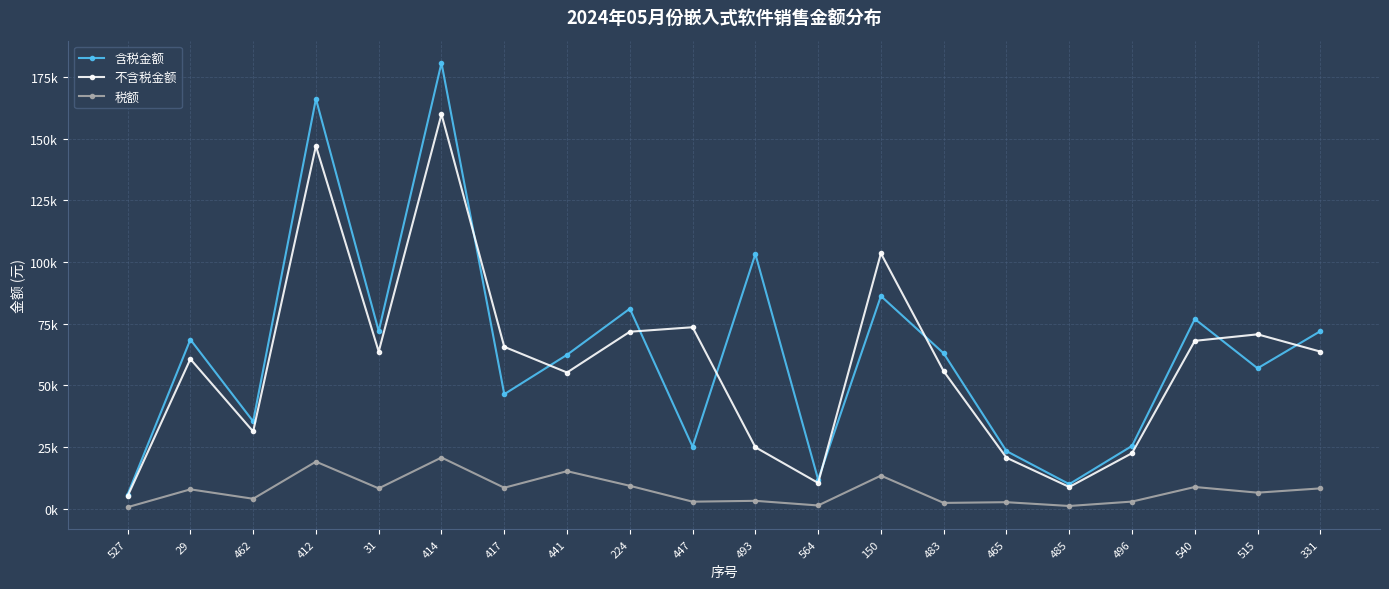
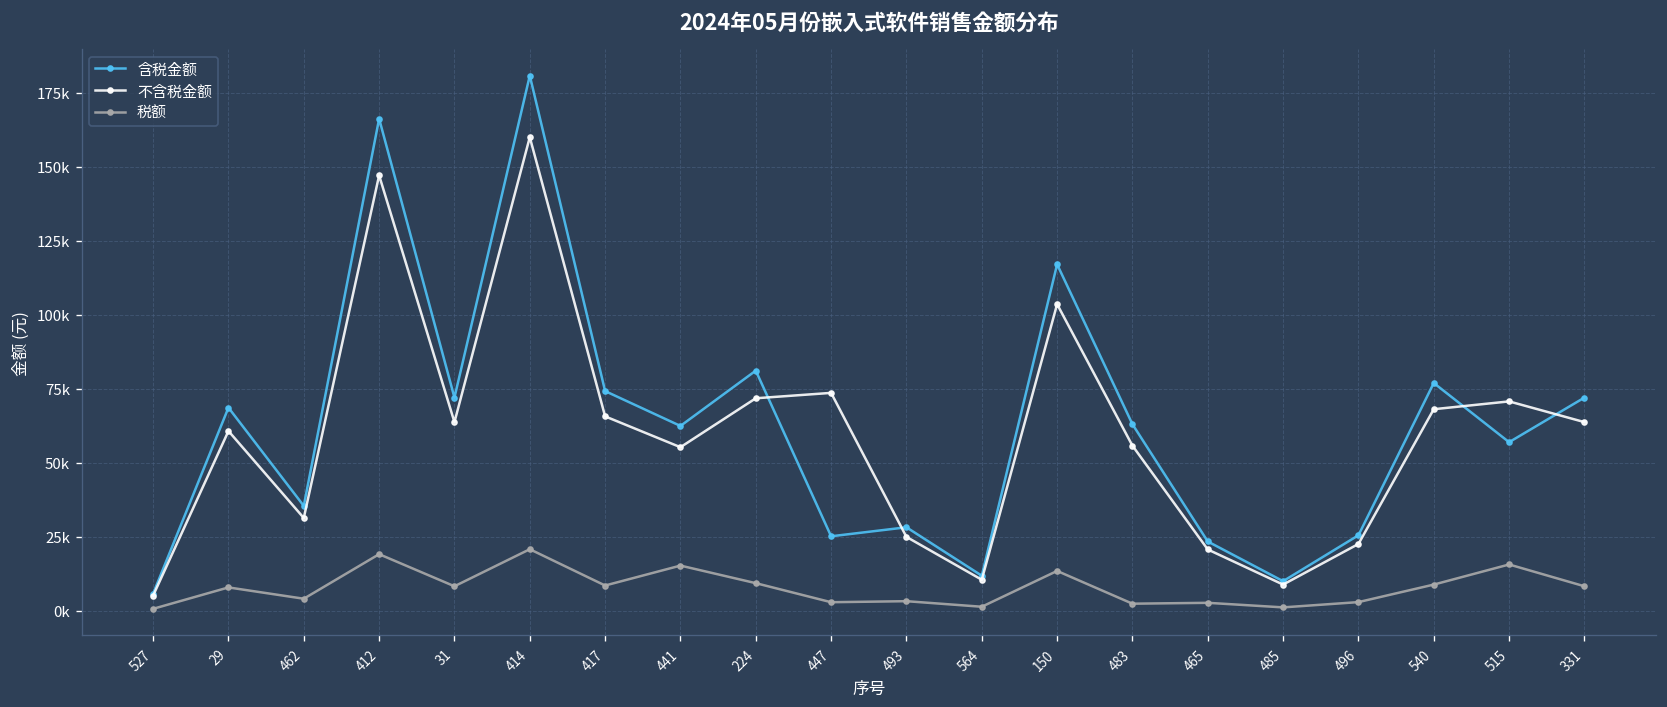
  {
    "含税金额": {
      "29": 69000,
      "462": 35000,
      "412": 166000,
      "31": 72000,
      "414": 181000,
-     "417": 46000,
+     "417": 74000,
      "441": 62000,
      "224": 81000,
      "447": 25000,
-     "493": 103000,
+     "493": 28000,
      "564": 12000,
-     "150": 86000,
+     "150": 117000,
      "483": 63000,
      "465": 23000,
      "485": 10000,
      "496": 26000,
      "540": 77000,
      "515": 57000,
      "331": 72000
    },
    "不含税金额": {
      "29": 61000,
      "462": 31000,
      "412": 147000,
      "31": 64000,
      "414": 160000,
      "417": 66000,
      "441": 55000,
      "224": 72000,
      "447": 74000,
      "493": 25000,
      "564": 10000,
      "150": 104000,
      "483": 56000,
      "465": 21000,
      "485": 9000,
      "496": 23000,
      "540": 68000,
      "515": 71000,
      "331": 64000
    },
    "税额": {
      "527": 1000,
      "29": 8000,
      "462": 4000,
      "412": 19000,
      "31": 8000,
      "414": 21000,
      "417": 9000,
      "441": 15000,
      "224": 9000,
      "447": 3000,
      "493": 3000,
      "564": 1000,
      "150": 13000,
      "483": 2000,
      "465": 3000,
      "485": 1000,
      "496": 3000,
      "540": 9000,
-     "515": 7000,
+     "515": 16000,
      "331": 8000
    }
  }
